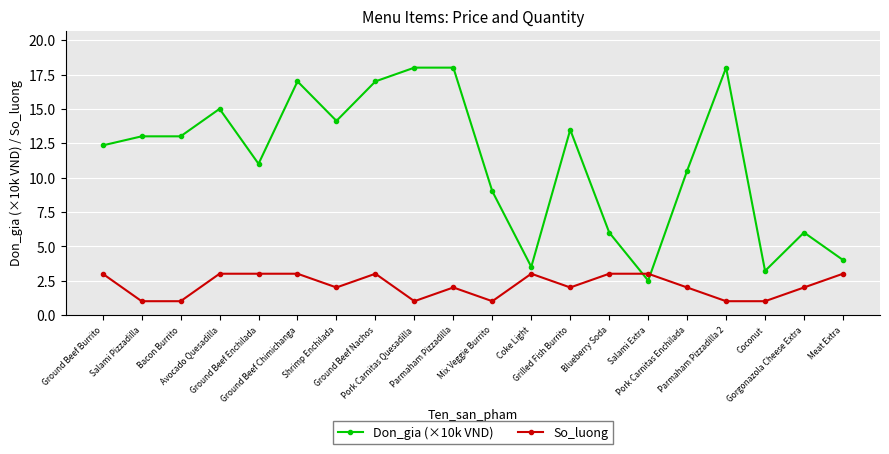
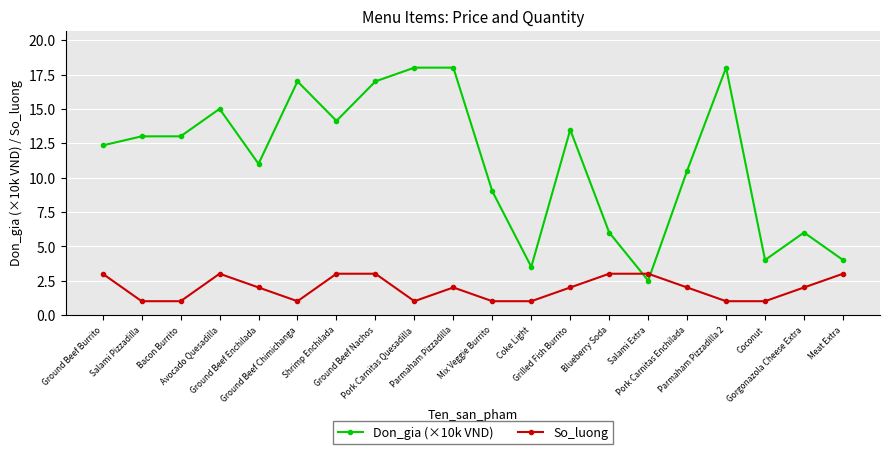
  {
    "Don_gia (×10k VND)": {
      "Ground Beef Burrito": 12.3,
      "Salami Pizzadilla": 13.0,
      "Bacon Burrito": 13.0,
      "Avocado Quesadilla": 15.0,
      "Ground Beef Enchilada": 11.0,
      "Ground Beef Chimichanga": 17.0,
      "Shrimp Enchilada": 14.1,
      "Ground Beef Nachos": 17.0,
      "Pork Carnitas Quesadilla": 18.0,
      "Parmaham Pizzadilla": 18.0,
      "Mix Veggie Burrito": 9.0,
      "Coke Light": 3.5,
      "Grilled Fish Burrito": 13.5,
      "Blueberry Soda": 6.0,
      "Salami Extra": 2.5,
      "Pork Carnitas Enchilada": 10.5,
      "Parmaham Pizzadilla 2": 18.0,
-     "Coconut": 3.2,
+     "Coconut": 4.0,
      "Gorgonazola Cheese Extra": 6.0,
      "Meat Extra": 4.0
    },
    "So_luong": {
      "Ground Beef Burrito": 3,
      "Salami Pizzadilla": 1,
      "Bacon Burrito": 1,
      "Avocado Quesadilla": 3,
-     "Ground Beef Enchilada": 3,
-     "Ground Beef Chimichanga": 3,
-     "Shrimp Enchilada": 2,
+     "Ground Beef Enchilada": 2,
+     "Ground Beef Chimichanga": 1,
+     "Shrimp Enchilada": 3,
      "Ground Beef Nachos": 3,
      "Pork Carnitas Quesadilla": 1,
      "Parmaham Pizzadilla": 2,
      "Mix Veggie Burrito": 1,
-     "Coke Light": 3,
+     "Coke Light": 1,
      "Grilled Fish Burrito": 2,
      "Blueberry Soda": 3,
      "Salami Extra": 3,
      "Pork Carnitas Enchilada": 2,
      "Parmaham Pizzadilla 2": 1,
      "Coconut": 1,
      "Gorgonazola Cheese Extra": 2,
      "Meat Extra": 3
    }
  }
